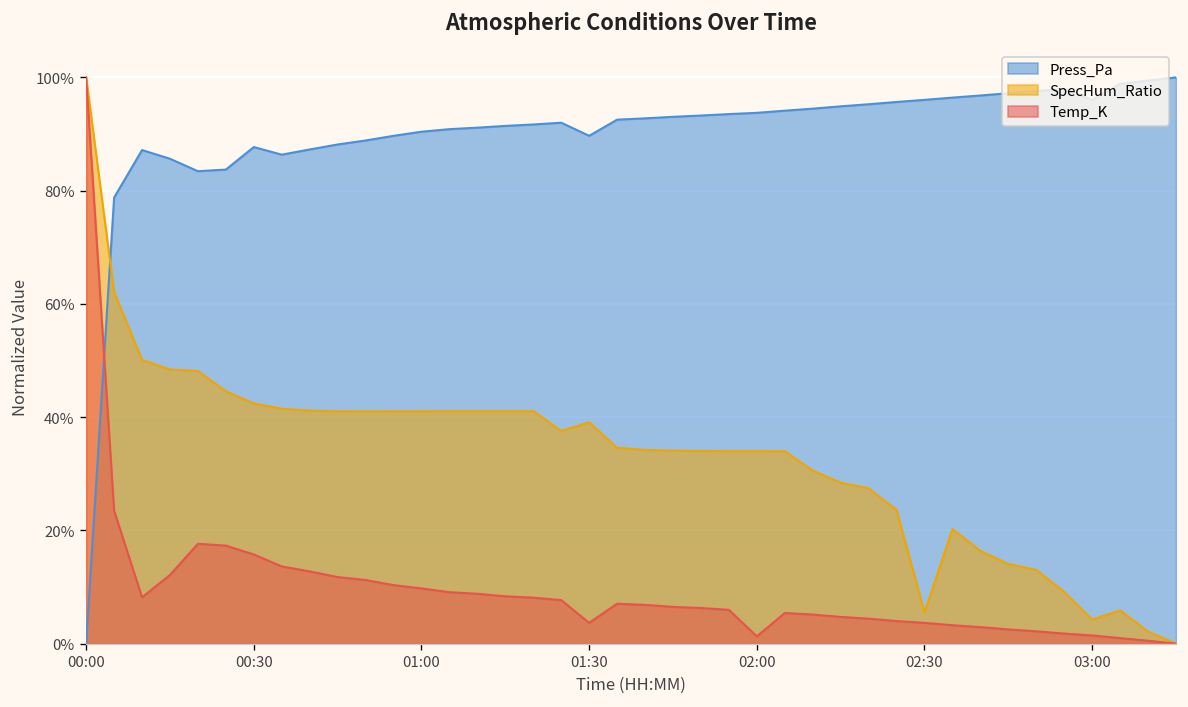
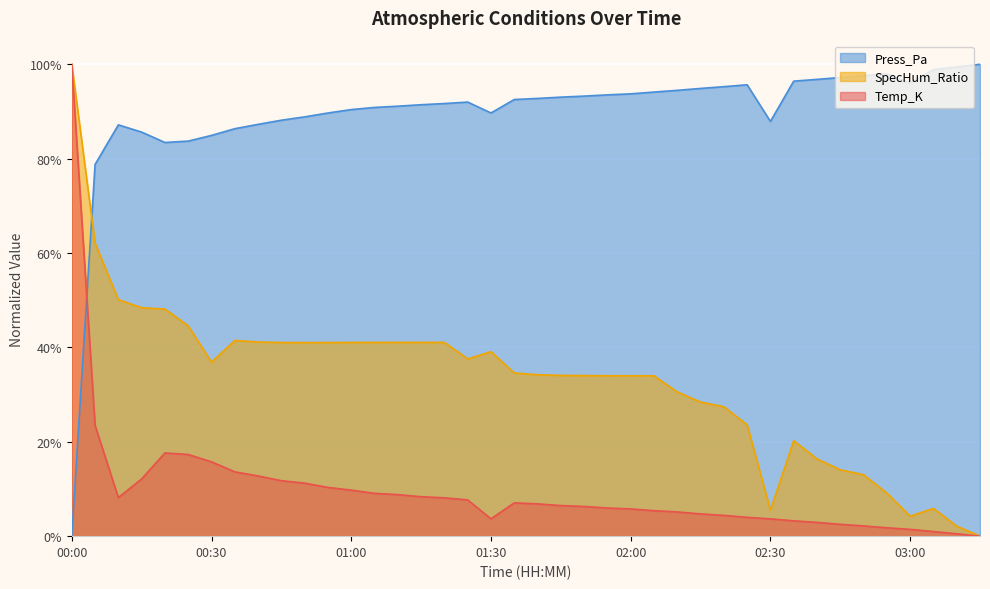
  {
    "Press_Pa": {
      "00:00": "0%",
-     "00:30": "88%",
+     "00:30": "85%",
      "01:00": "90%",
      "01:30": "90%",
      "02:00": "94%",
-     "02:30": "96%"
+     "02:30": "88%"
    },
    "SpecHum_Ratio": {
-     "00:30": "42%",
+     "00:30": "37%",
      "01:00": "41%",
      "01:30": "39%",
      "02:00": "34%",
      "02:30": "6%",
      "03:00": "4%"
    },
    "Temp_K": {
      "00:30": "16%",
      "01:00": "10%",
      "01:30": "4%",
-     "02:00": "1%",
+     "02:00": "6%",
      "02:30": "4%",
      "03:00": "1%"
    }
  }
